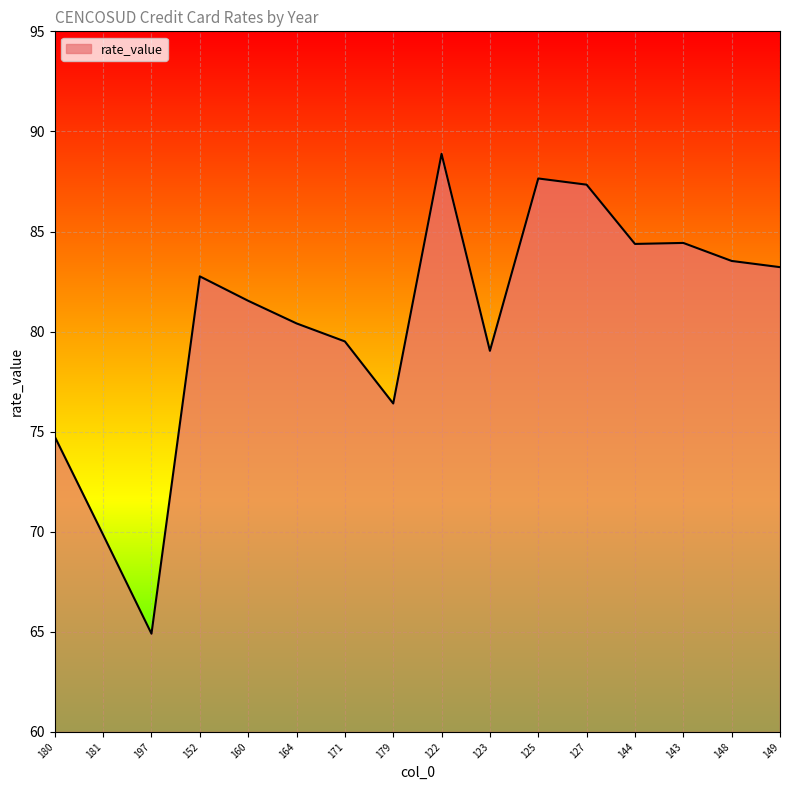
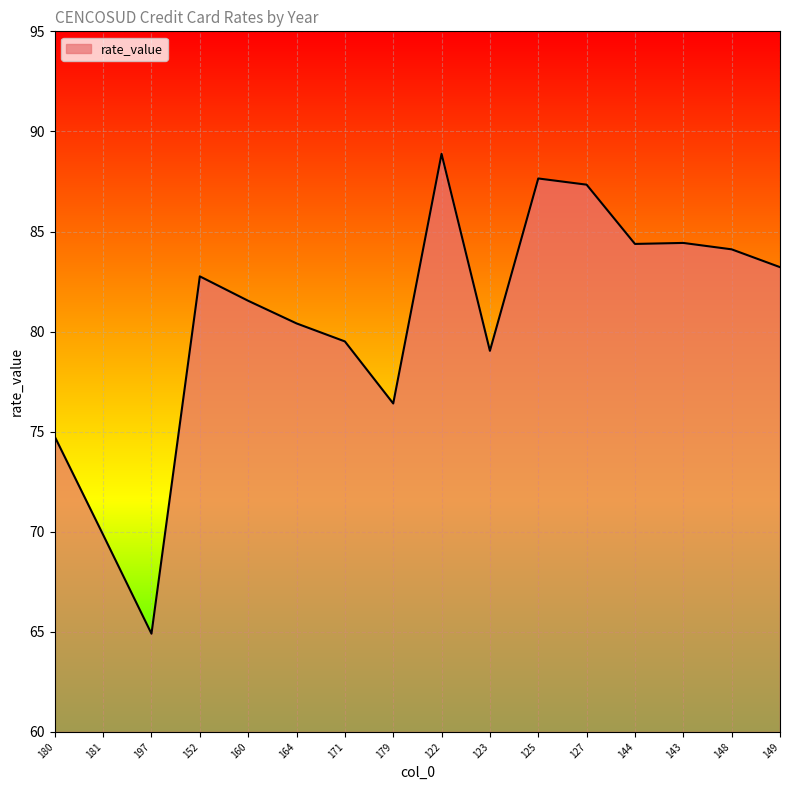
  {
    "180": 74.8,
    "181": 69.9,
    "197": 64.9,
    "152": 82.8,
    "160": 81.5,
    "164": 80.4,
    "171": 79.5,
    "179": 76.4,
    "122": 88.9,
    "123": 79.0,
    "125": 87.7,
    "127": 87.3,
    "144": 84.4,
    "143": 84.4,
-   "148": 83.5,
+   "148": 84.1,
    "149": 83.2
  }
